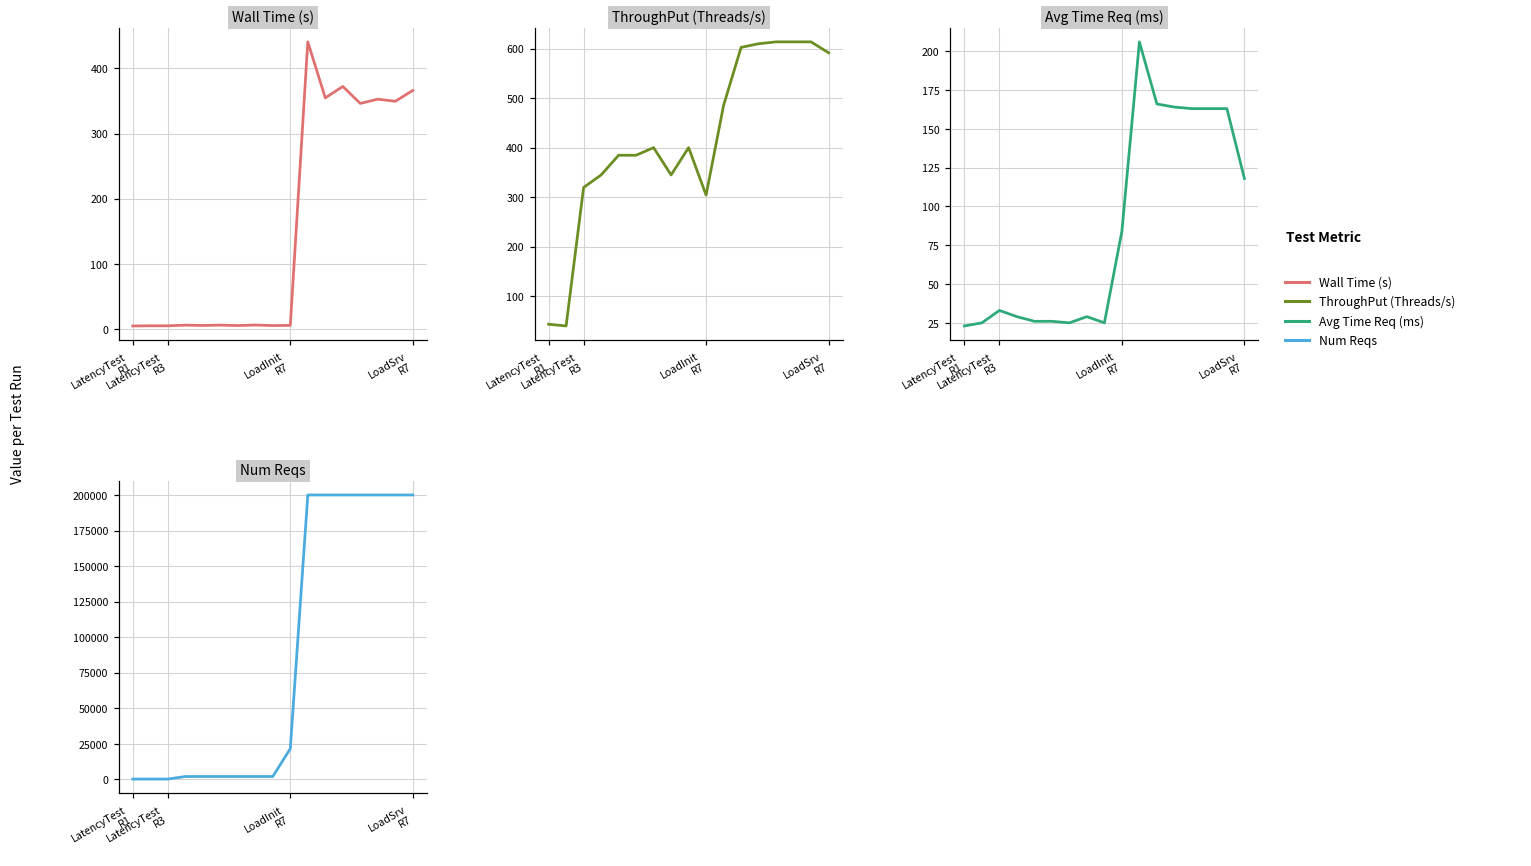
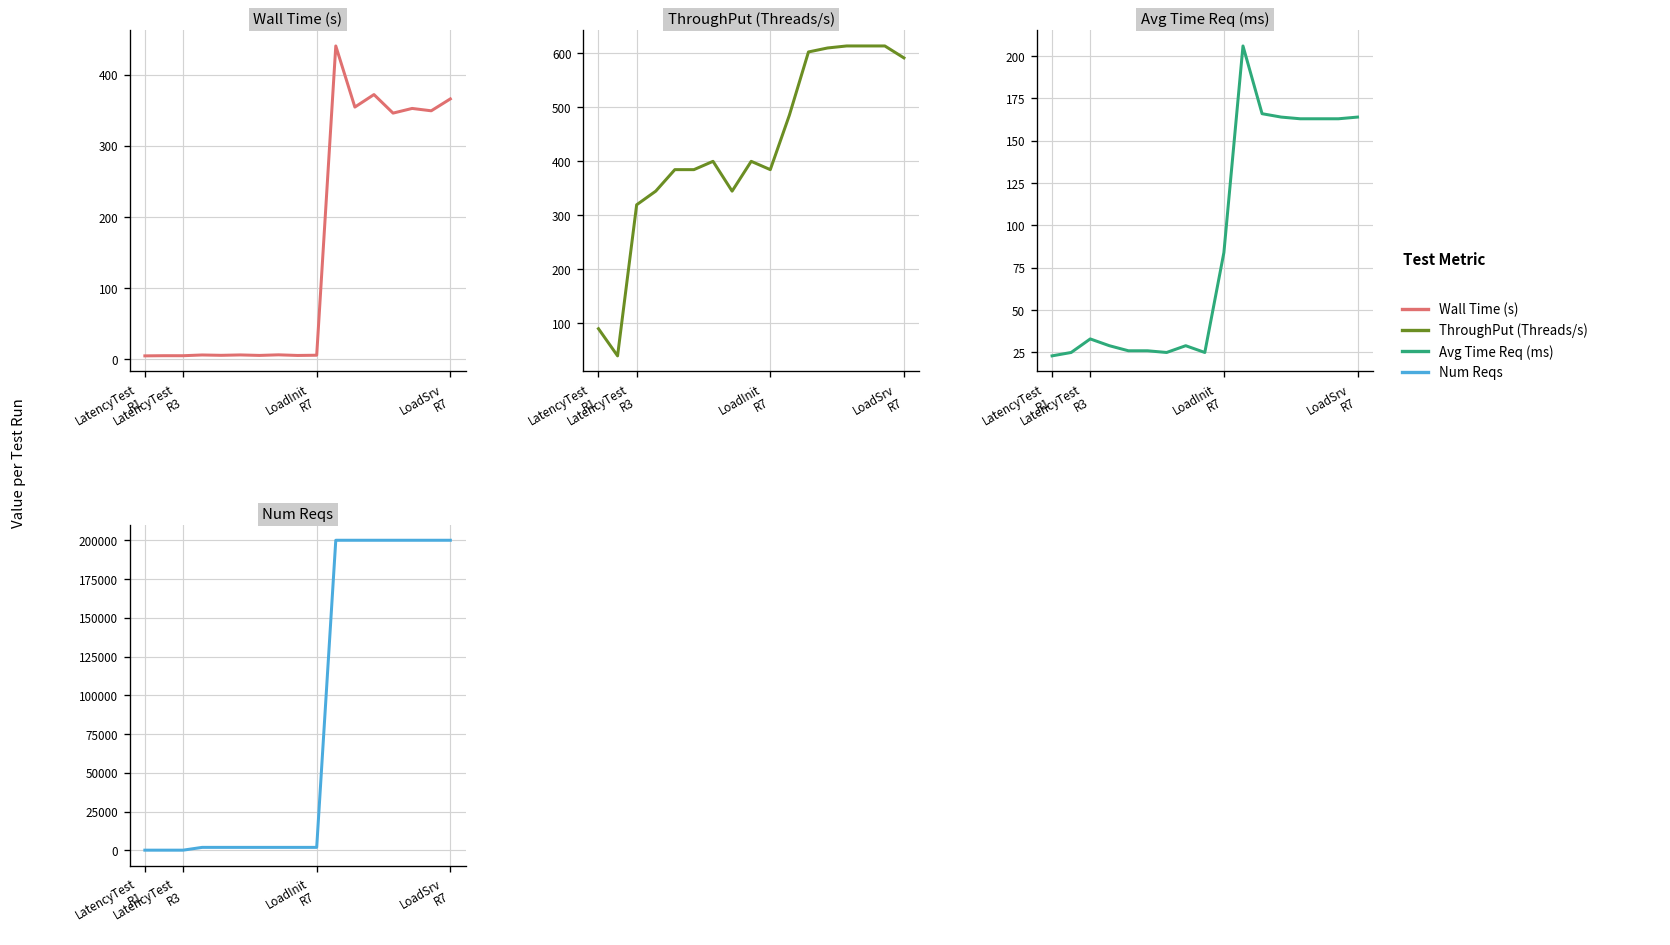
  {
    "Wall Time (s)": {
      "LatencyTest R1": 0,
      "LatencyTest R3": 0,
      "LoadInit R7": 10,
      "LoadSrv R7": 370
    },
    "ThroughPut (Threads/s)": {
-     "LatencyTest R1": 40,
+     "LatencyTest R1": 90,
      "LatencyTest R3": 320,
-     "LoadInit R7": 300,
+     "LoadInit R7": 380,
      "LoadSrv R7": 590
    },
    "Avg Time Req (ms)": {
      "LatencyTest R1": 23,
      "LatencyTest R3": 33,
      "LoadInit R7": 84,
-     "LoadSrv R7": 118
+     "LoadSrv R7": 164
    },
    "Num Reqs": {
      "LatencyTest R1": 0,
      "LatencyTest R3": 0,
-     "LoadInit R7": 22000,
+     "LoadInit R7": 2000,
      "LoadSrv R7": 200000
    }
  }
